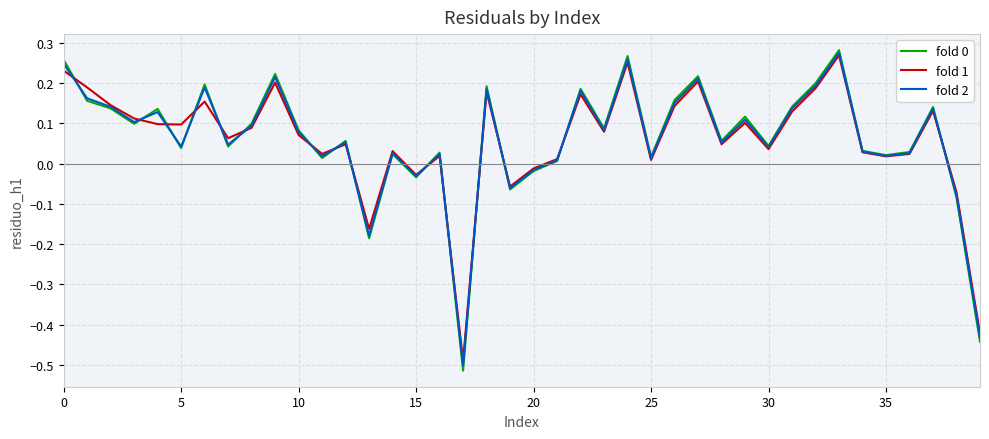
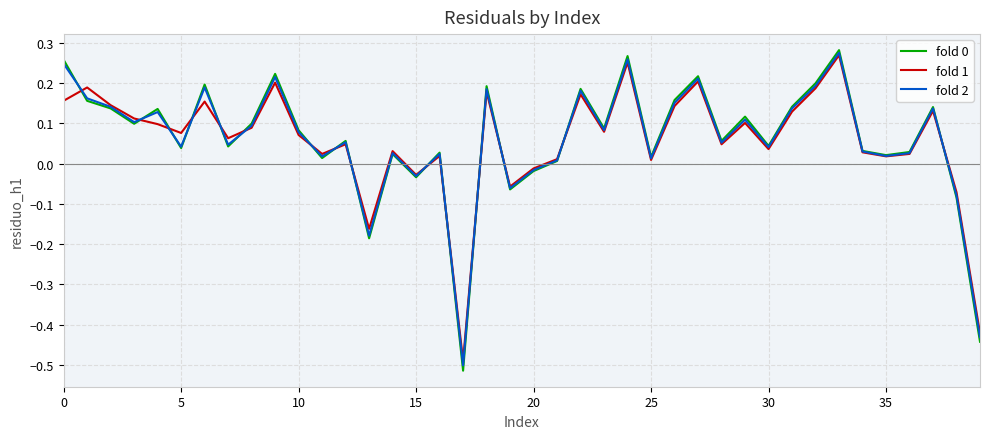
  {
    "fold 0": {
      "0": 0.26
    },
    "fold 1": {
-     "0": 0.23,
-     "5": 0.10,
+     "0": 0.16,
+     "5": 0.08,
      "10": 0.07
    },
    "fold 2": {
      "0": 0.25
    }
  }
